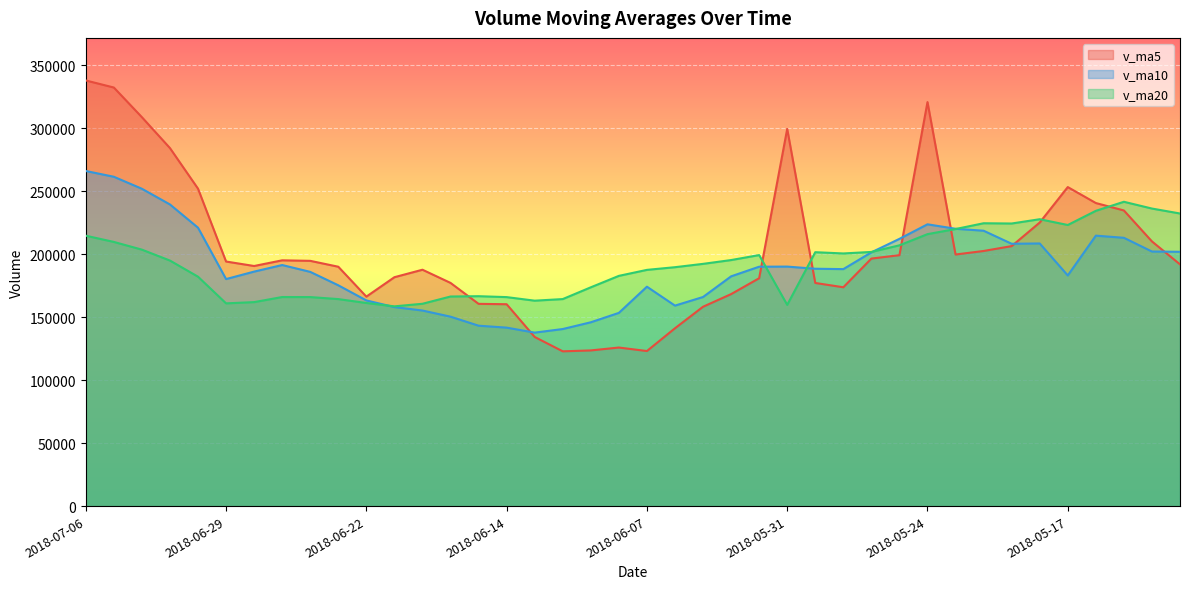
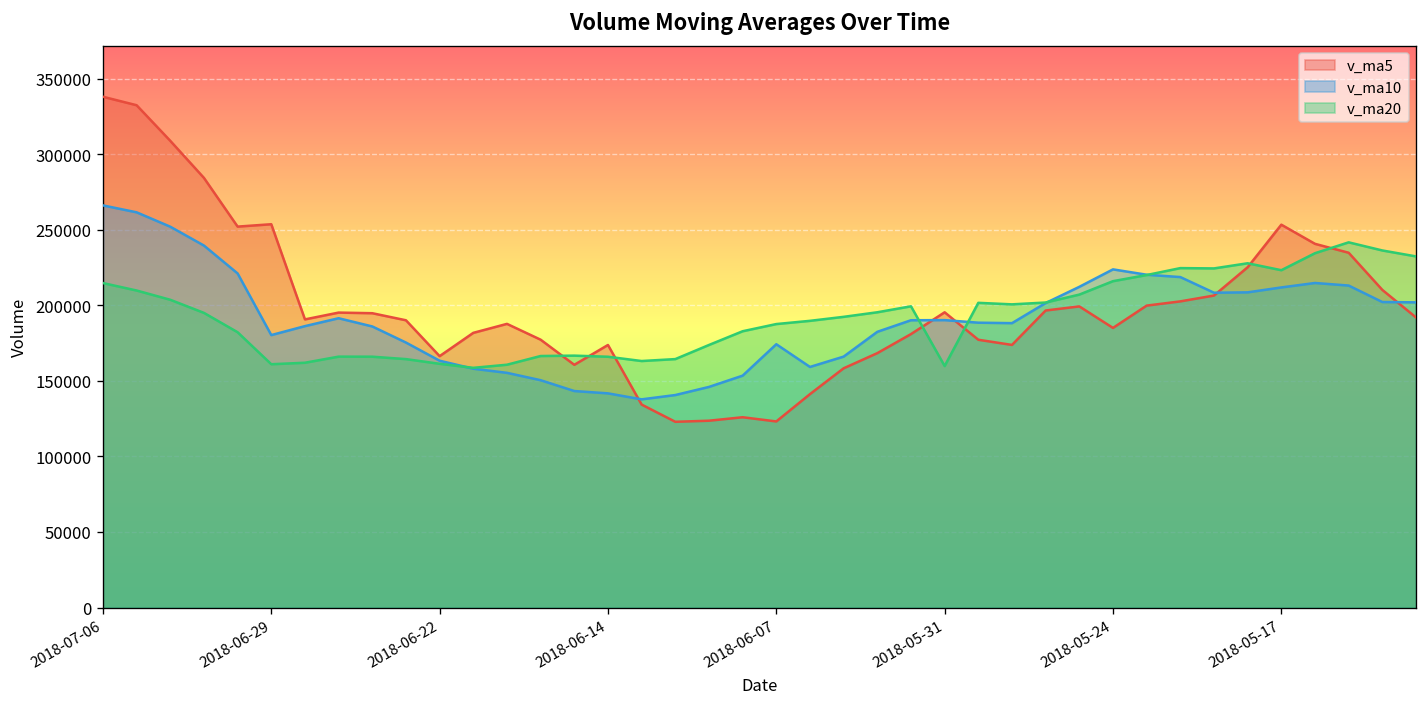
  {
    "v_ma5": {
      "2018-07-06": 338000,
-     "2018-06-29": 194000,
+     "2018-06-29": 254000,
      "2018-06-22": 166000,
-     "2018-06-14": 160000,
+     "2018-06-14": 174000,
      "2018-06-07": 123000,
-     "2018-05-31": 300000,
-     "2018-05-24": 321000,
+     "2018-05-31": 195000,
+     "2018-05-24": 185000,
      "2018-05-17": 253000
    },
    "v_ma10": {
      "2018-07-06": 266000,
      "2018-06-29": 180000,
      "2018-06-22": 163000,
      "2018-06-14": 142000,
      "2018-06-07": 174000,
      "2018-05-31": 190000,
      "2018-05-24": 224000,
-     "2018-05-17": 183000
+     "2018-05-17": 212000
    },
    "v_ma20": {
      "2018-07-06": 215000,
      "2018-06-29": 161000,
      "2018-06-22": 161000,
      "2018-06-14": 166000,
      "2018-06-07": 188000,
      "2018-05-31": 160000,
      "2018-05-24": 216000,
      "2018-05-17": 223000
    }
  }
